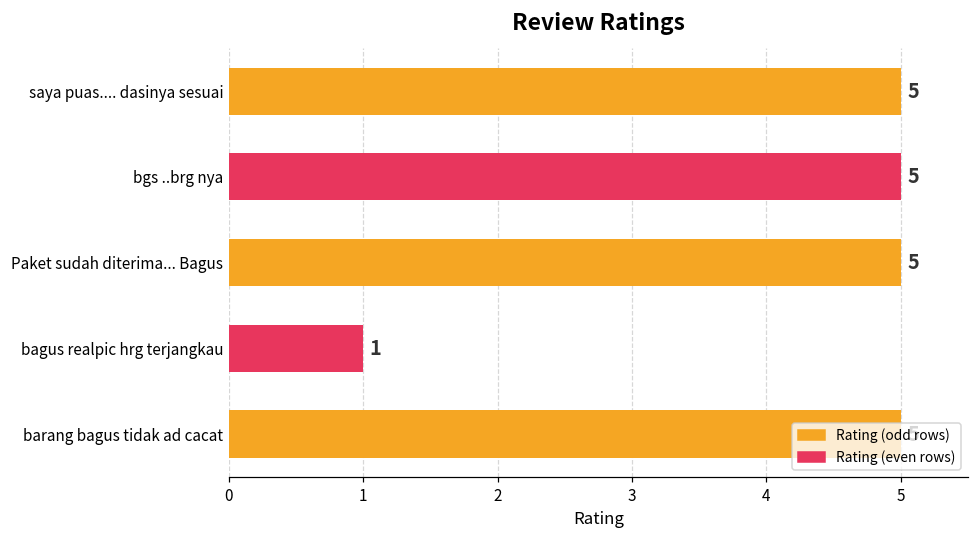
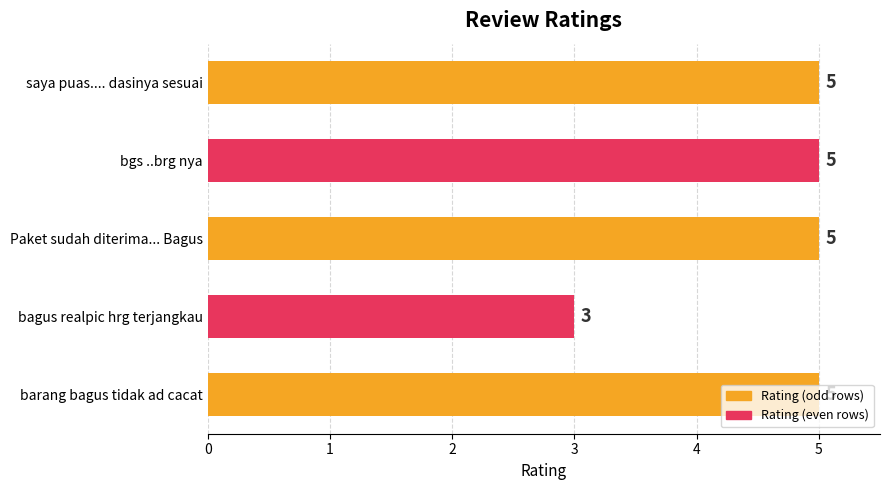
  {
    "saya puas.... dasinya sesuai": 5,
    "bgs ..brg nya": 5,
    "Paket sudah diterima... Bagus": 5,
-   "bagus realpic hrg terjangkau": 1
+   "bagus realpic hrg terjangkau": 3
  }
